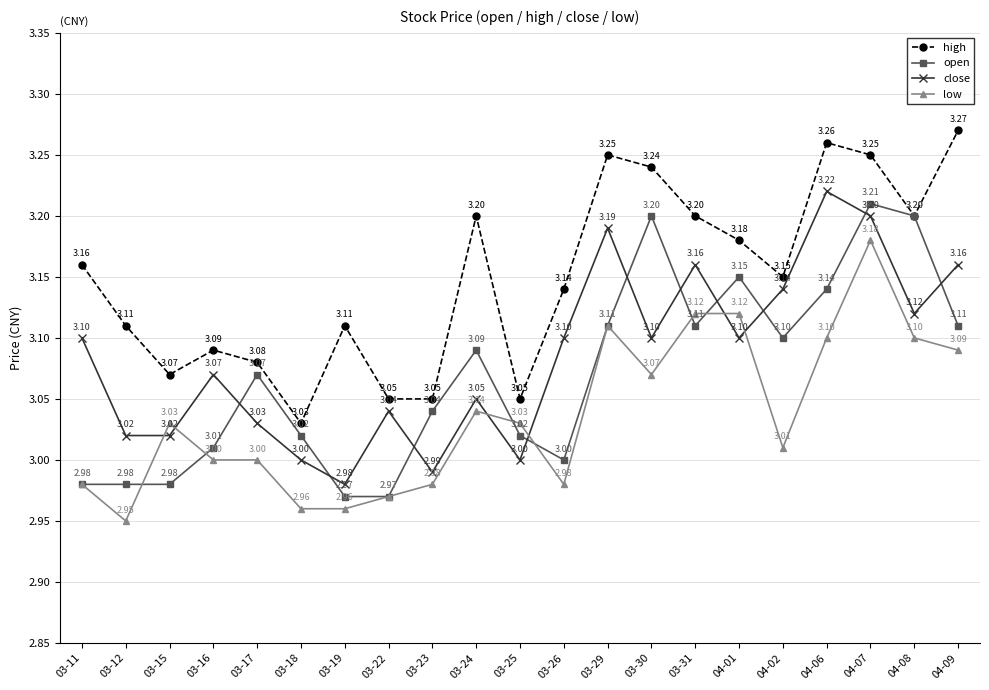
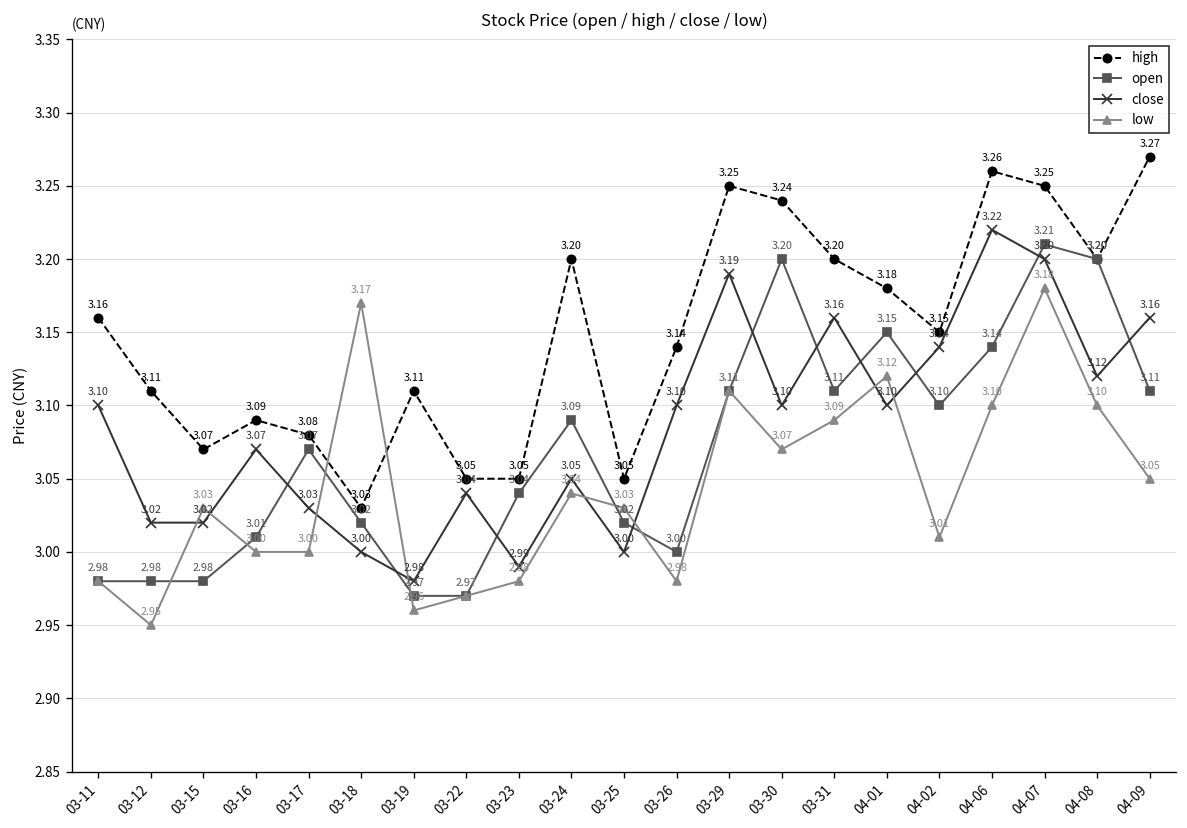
  {
    "high": {
      "03-11": 3.16,
      "03-12": 3.11,
      "03-15": 3.07,
      "03-16": 3.09,
      "03-17": 3.08,
      "03-18": 3.03,
      "03-19": 3.11,
      "03-22": 3.05,
      "03-23": 3.05,
      "03-24": 3.20,
      "03-25": 3.05,
      "03-26": 3.14,
      "03-29": 3.25,
      "03-30": 3.24,
      "03-31": 3.20,
      "04-01": 3.18,
      "04-02": 3.15,
      "04-06": 3.26,
      "04-07": 3.25,
      "04-09": 3.27
    },
    "low": {
      "03-12": 2.95,
      "03-15": 3.03,
      "03-17": 3.00,
-     "03-18": 2.96,
+     "03-18": 3.17,
      "03-25": 3.03,
      "03-26": 2.98,
      "03-30": 3.07,
-     "03-31": 3.12,
+     "03-31": 3.09,
      "04-01": 3.12,
      "04-02": 3.01,
      "04-06": 3.10,
      "04-07": 3.18,
      "04-08": 3.10,
-     "04-09": 3.09
+     "04-09": 3.05
    }
  }
